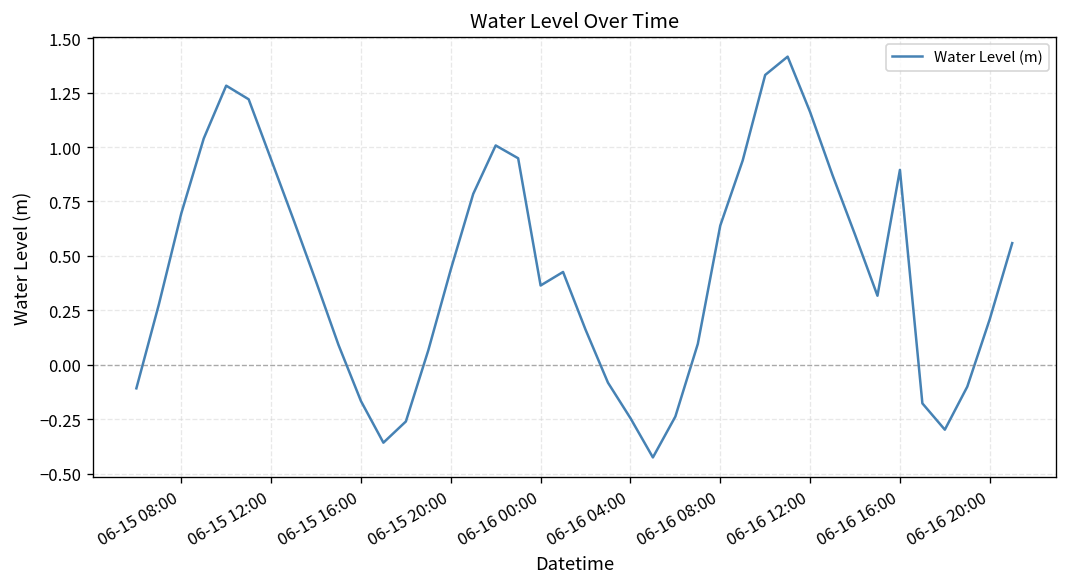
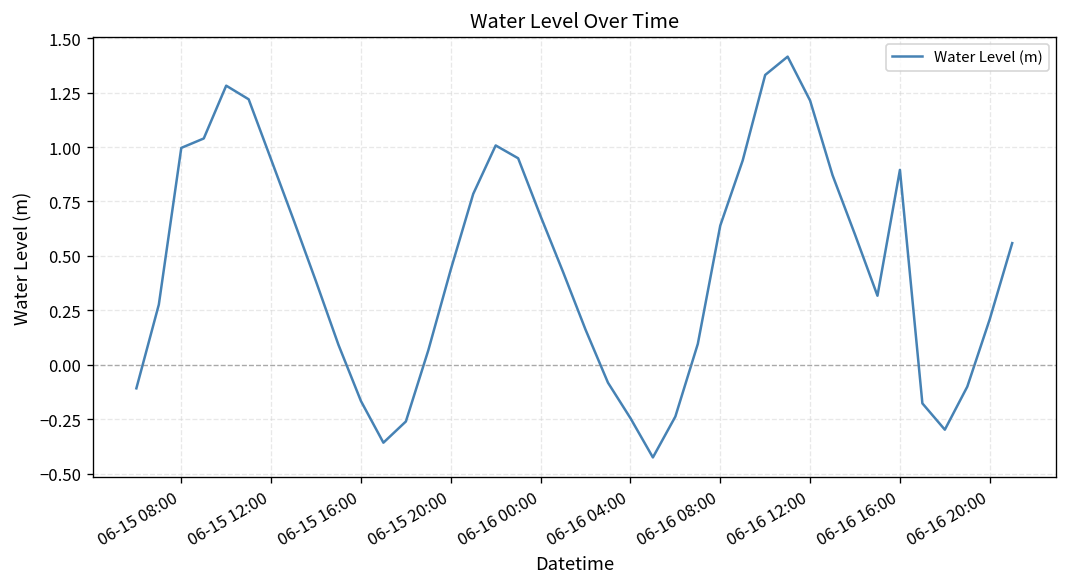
  {
-   "06-15 08:00": 0.70,
+   "06-15 08:00": 1.00,
    "06-15 12:00": 0.94,
    "06-15 16:00": -0.17,
    "06-15 20:00": 0.44,
-   "06-16 00:00": 0.36,
+   "06-16 00:00": 0.68,
    "06-16 04:00": -0.25,
    "06-16 08:00": 0.64,
-   "06-16 12:00": 1.16,
+   "06-16 12:00": 1.21,
    "06-16 16:00": 0.90,
    "06-16 20:00": 0.21
  }
